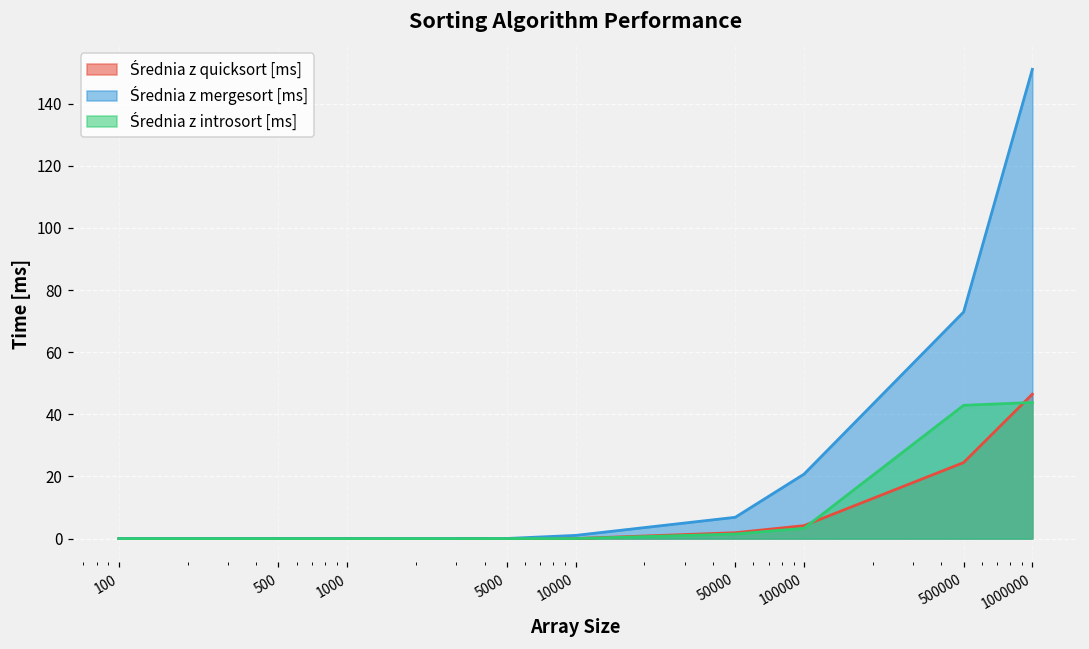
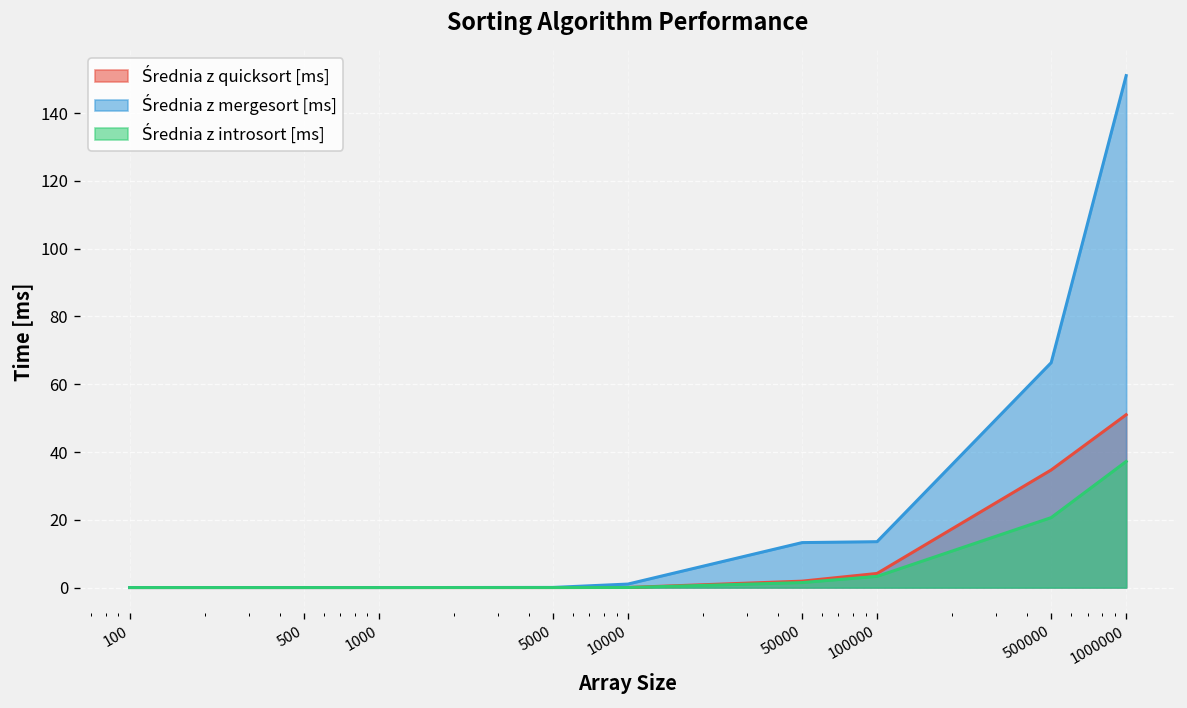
  {
    "Średnia z quicksort [ms]": {
-     "500000": 24,
-     "1000000": 46
+     "500000": 35,
+     "1000000": 51
    },
    "Średnia z mergesort [ms]": {
      "10000": 1,
-     "50000": 7,
-     "100000": 21,
-     "500000": 73,
+     "50000": 13,
+     "100000": 14,
+     "500000": 66,
      "1000000": 151
    },
    "Średnia z introsort [ms]": {
-     "500000": 43,
-     "1000000": 44
+     "500000": 21,
+     "1000000": 37
    }
  }
